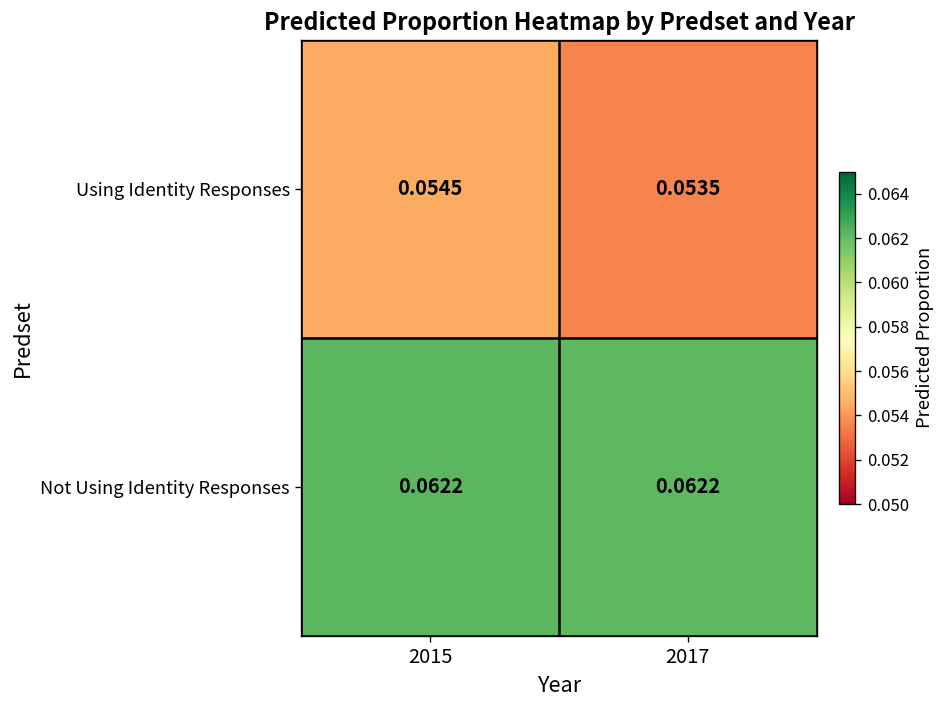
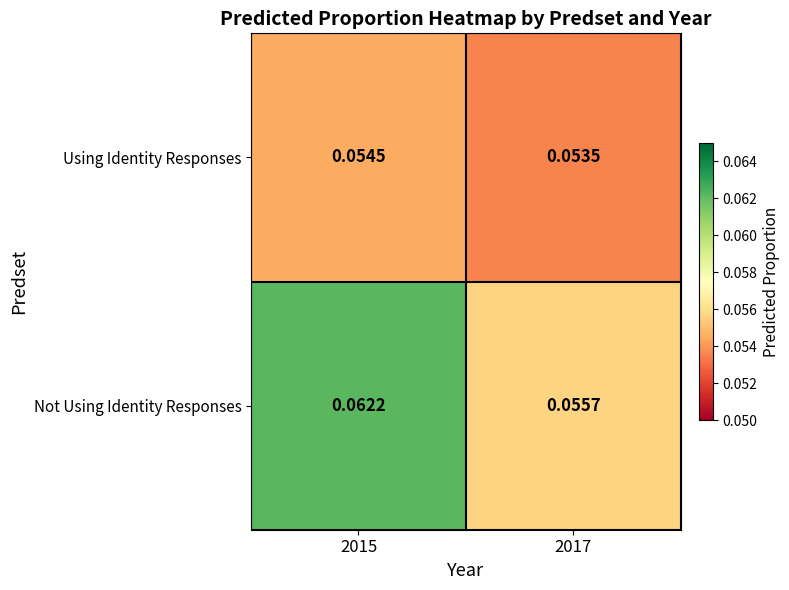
  {
    "Using Identity Responses": {
      "2015": 0.0545,
      "2017": 0.0535
    },
    "Not Using Identity Responses": {
      "2015": 0.0622,
-     "2017": 0.0622
+     "2017": 0.0557
    }
  }
